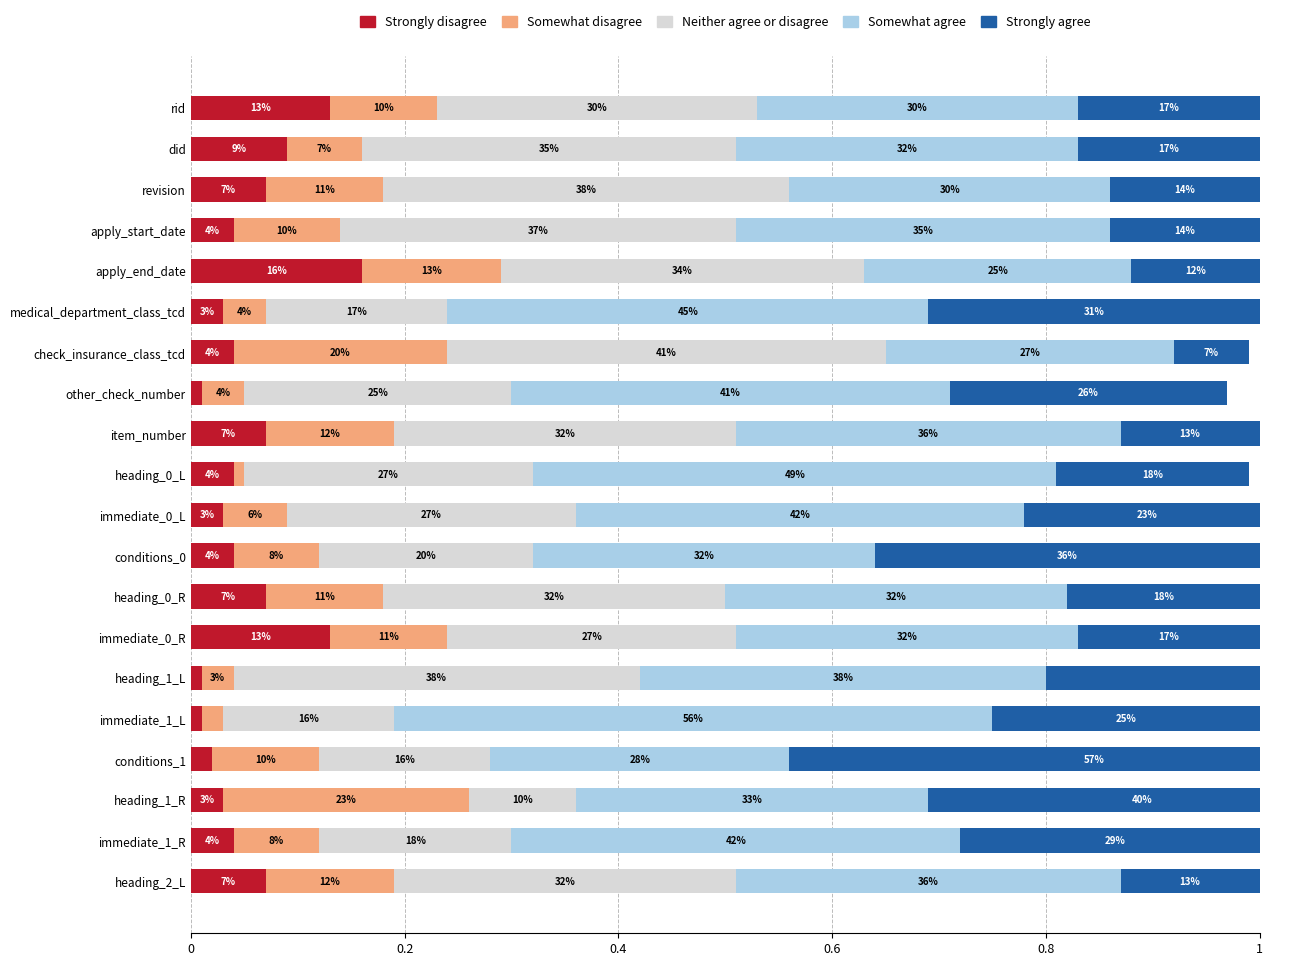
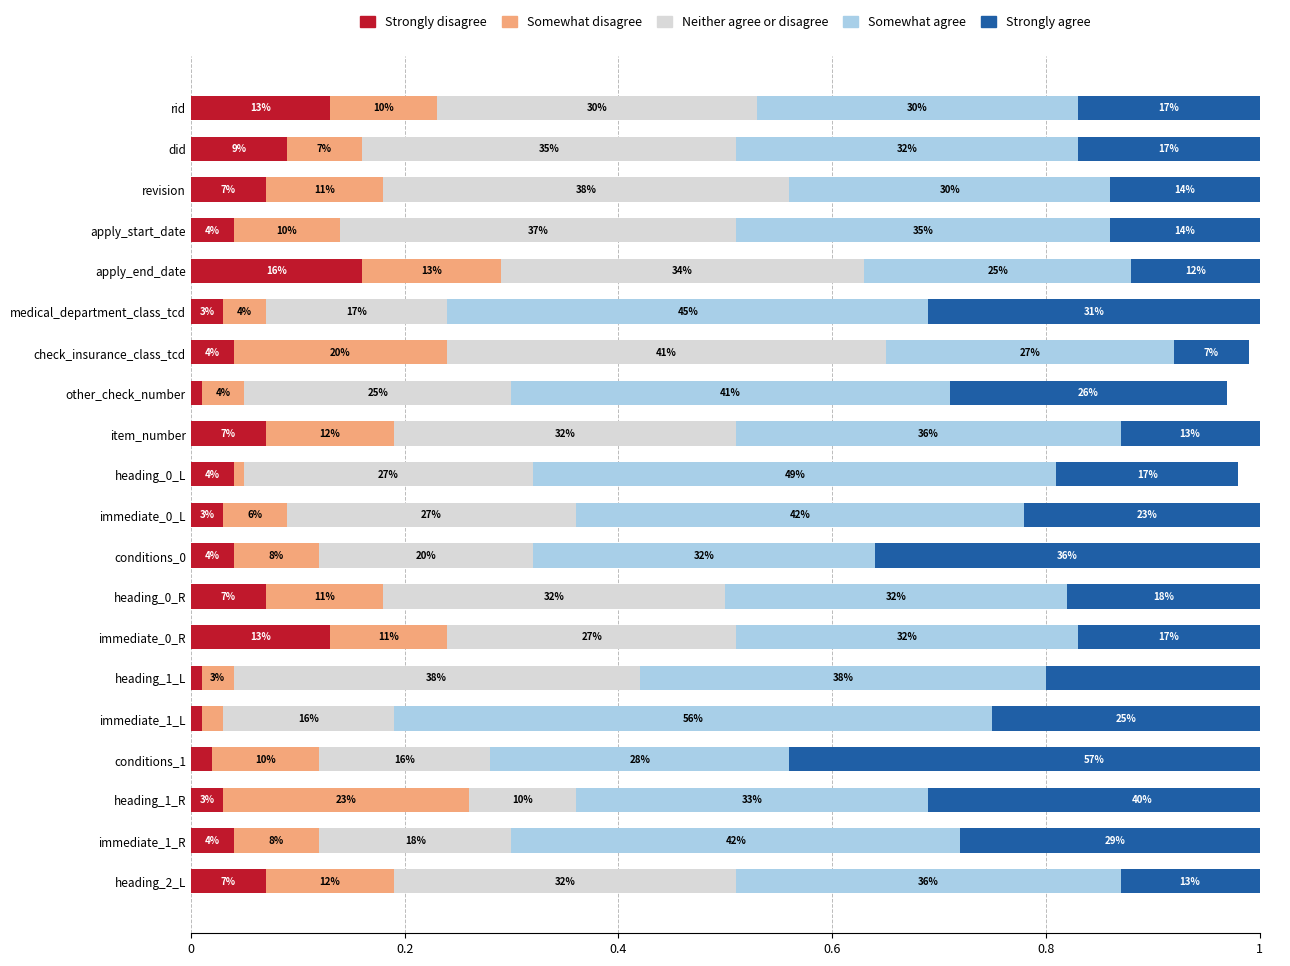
  {
    "Strongly disagree": {
      "rid": "13%",
      "did": "9%",
      "revision": "7%",
      "apply_start_date": "4%",
      "apply_end_date": "16%",
      "medical_department_class_tcd": "3%",
      "check_insurance_class_tcd": "4%",
      "item_number": "7%",
      "heading_0_L": "4%",
      "immediate_0_L": "3%",
      "conditions_0": "4%",
      "heading_0_R": "7%",
      "immediate_0_R": "13%",
      "heading_1_R": "3%",
      "immediate_1_R": "4%",
      "heading_2_L": "7%"
    },
    "Somewhat disagree": {
      "rid": "10%",
      "did": "7%",
      "revision": "11%",
      "apply_start_date": "10%",
      "apply_end_date": "13%",
      "medical_department_class_tcd": "4%",
      "check_insurance_class_tcd": "20%",
      "other_check_number": "4%",
      "item_number": "12%",
      "immediate_0_L": "6%",
      "conditions_0": "8%",
      "heading_0_R": "11%",
      "immediate_0_R": "11%",
      "heading_1_L": "3%",
      "conditions_1": "10%",
      "heading_1_R": "23%",
      "immediate_1_R": "8%",
      "heading_2_L": "12%"
    },
    "Strongly agree": {
      "rid": "17%",
      "did": "17%",
      "revision": "14%",
      "apply_start_date": "14%",
      "apply_end_date": "12%",
      "medical_department_class_tcd": "31%",
      "check_insurance_class_tcd": "7%",
      "other_check_number": "26%",
      "item_number": "13%",
-     "heading_0_L": "18%",
+     "heading_0_L": "17%",
      "conditions_0": "36%",
      "heading_0_R": "18%",
      "immediate_0_R": "17%",
      "immediate_1_L": "25%",
      "heading_2_L": "13%"
    }
  }
